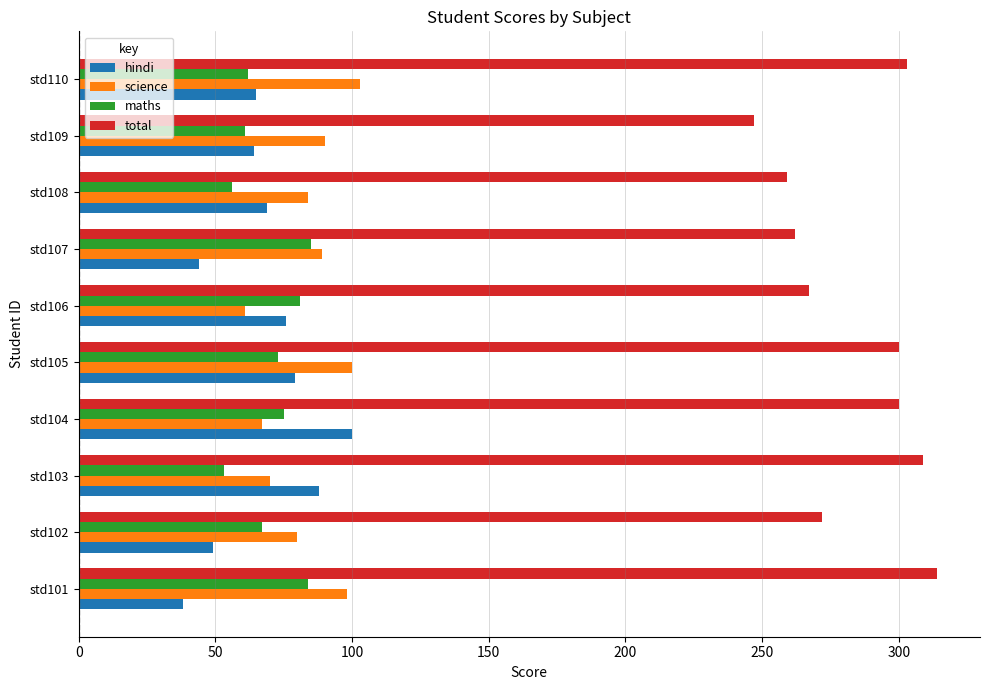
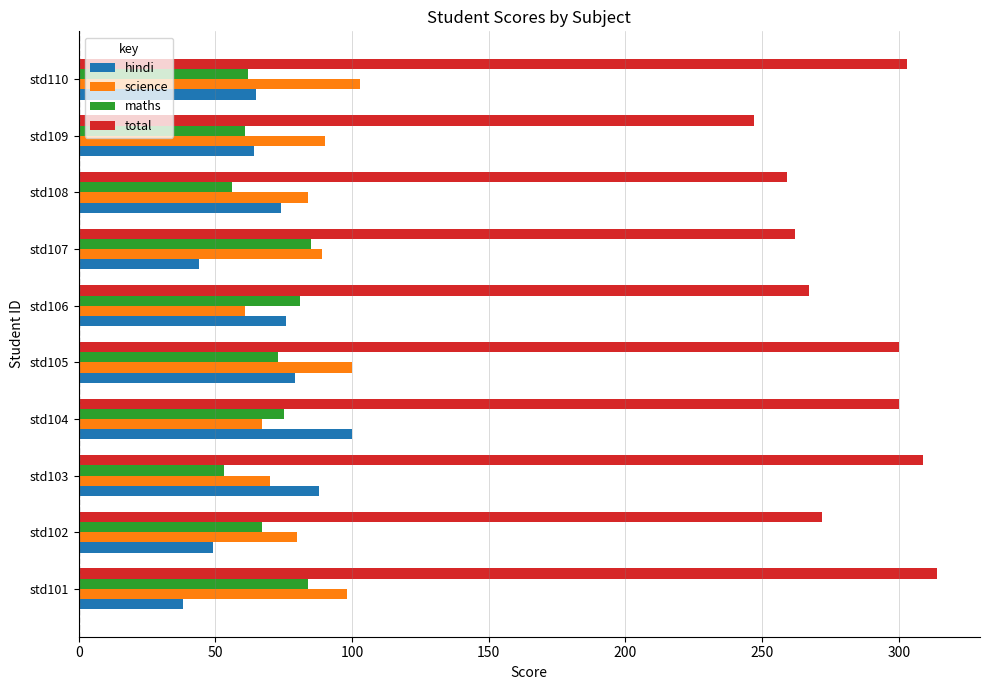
  {
    "hindi": {
      "std110": 65,
      "std109": 64,
-     "std108": 69,
+     "std108": 74,
      "std107": 44,
      "std106": 76,
      "std105": 79,
      "std104": 100,
      "std103": 88,
      "std102": 49,
      "std101": 38
    },
    "science": {
      "std110": 103,
      "std109": 90,
      "std108": 84,
      "std107": 89,
      "std106": 61,
      "std105": 100,
      "std104": 67,
      "std103": 70,
      "std102": 80,
      "std101": 98
    },
    "maths": {
      "std110": 62,
      "std109": 61,
      "std108": 56,
      "std107": 85,
      "std106": 81,
      "std105": 73,
      "std104": 75,
      "std103": 53,
      "std102": 67,
      "std101": 84
    },
    "total": {
      "std110": 303,
      "std109": 247,
      "std108": 259,
      "std107": 262,
      "std106": 267,
      "std105": 300,
      "std104": 300,
      "std103": 309,
      "std102": 272,
      "std101": 314
    }
  }
